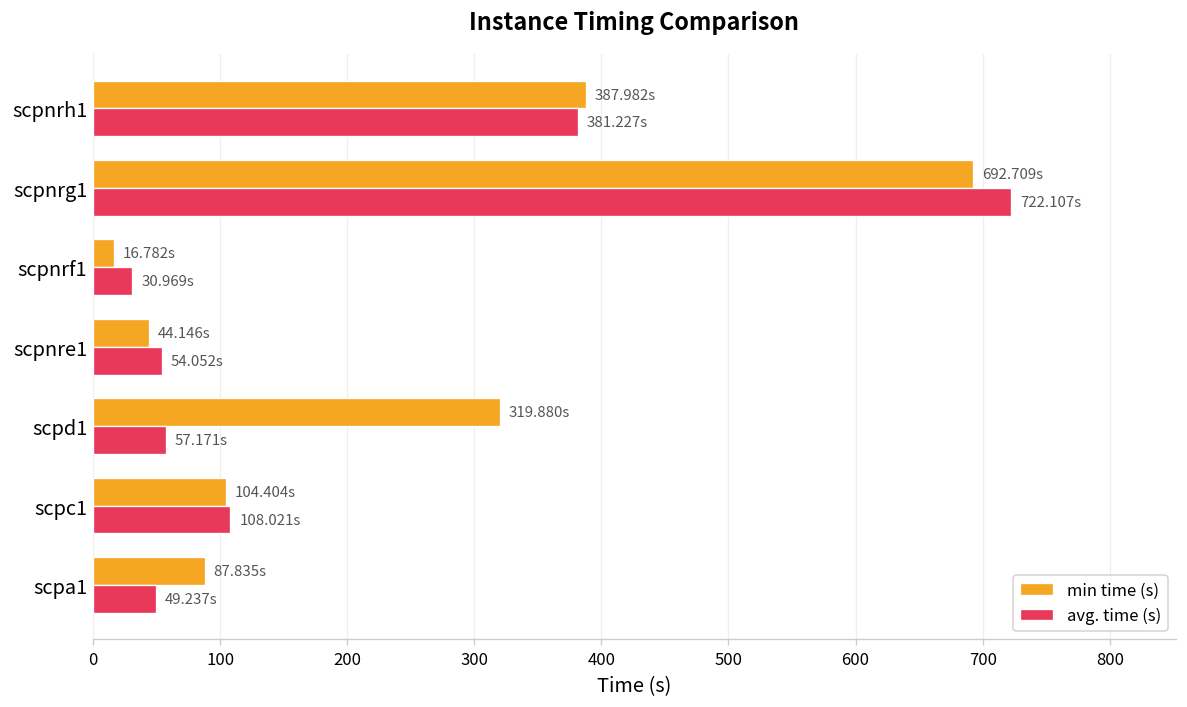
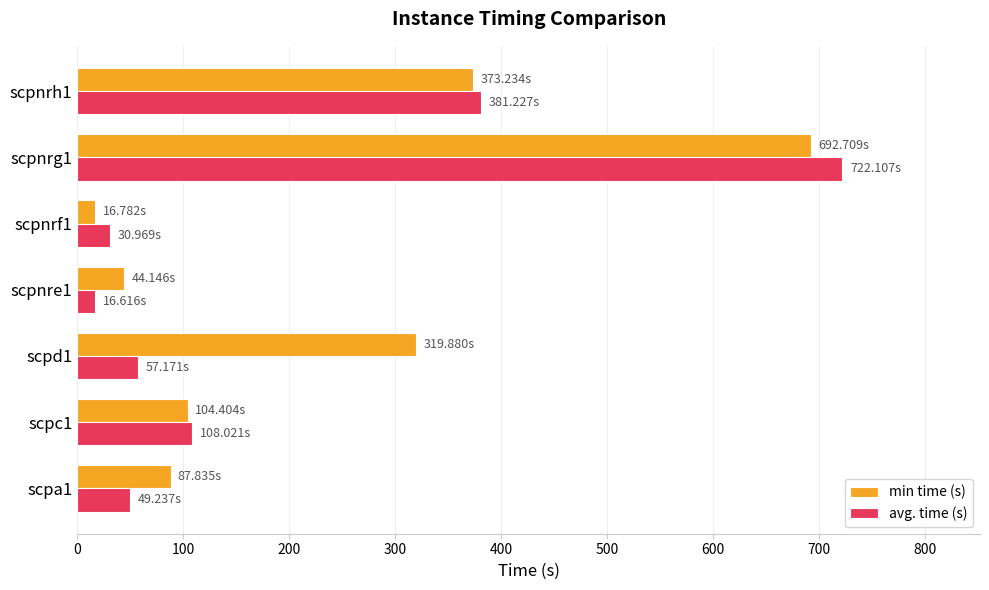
  {
    "min time (s)": {
-     "scpnrh1": "387.982s",
+     "scpnrh1": "373.234s",
      "scpnrg1": "692.709s",
      "scpnrf1": "16.782s",
      "scpnre1": "44.146s",
      "scpd1": "319.880s",
      "scpc1": "104.404s",
      "scpa1": "87.835s"
    },
    "avg. time (s)": {
      "scpnrh1": "381.227s",
      "scpnrg1": "722.107s",
      "scpnrf1": "30.969s",
-     "scpnre1": "54.052s",
+     "scpnre1": "16.616s",
      "scpd1": "57.171s",
      "scpc1": "108.021s",
      "scpa1": "49.237s"
    }
  }
